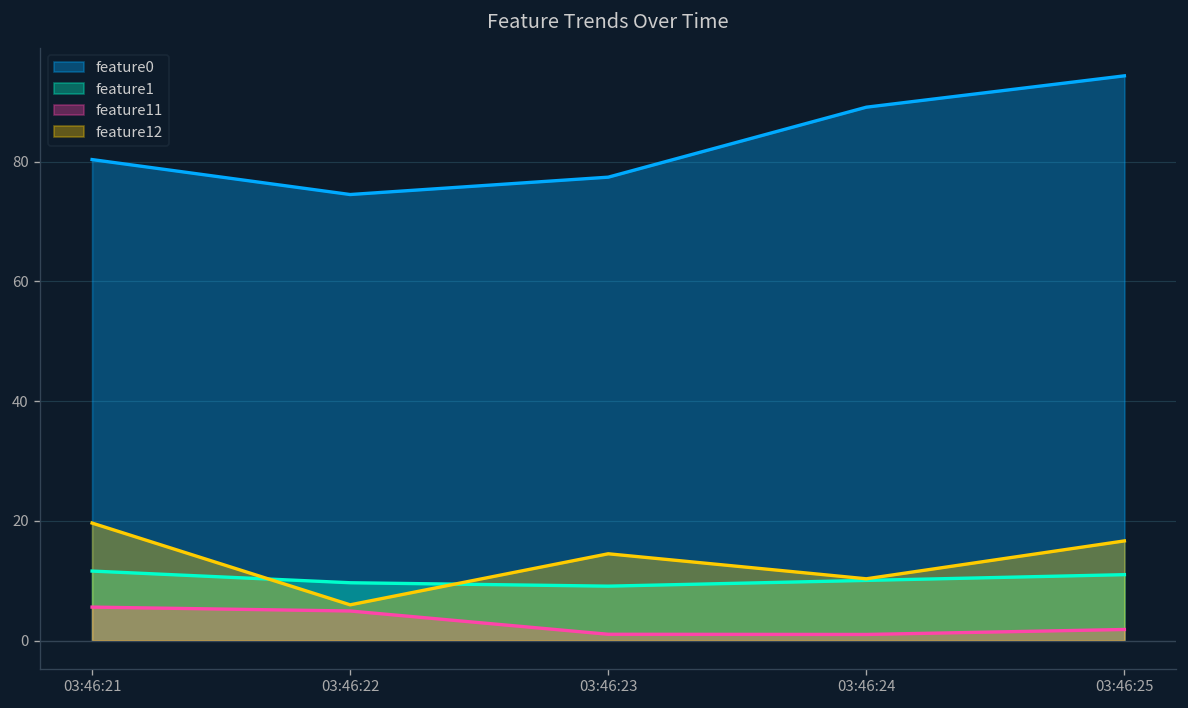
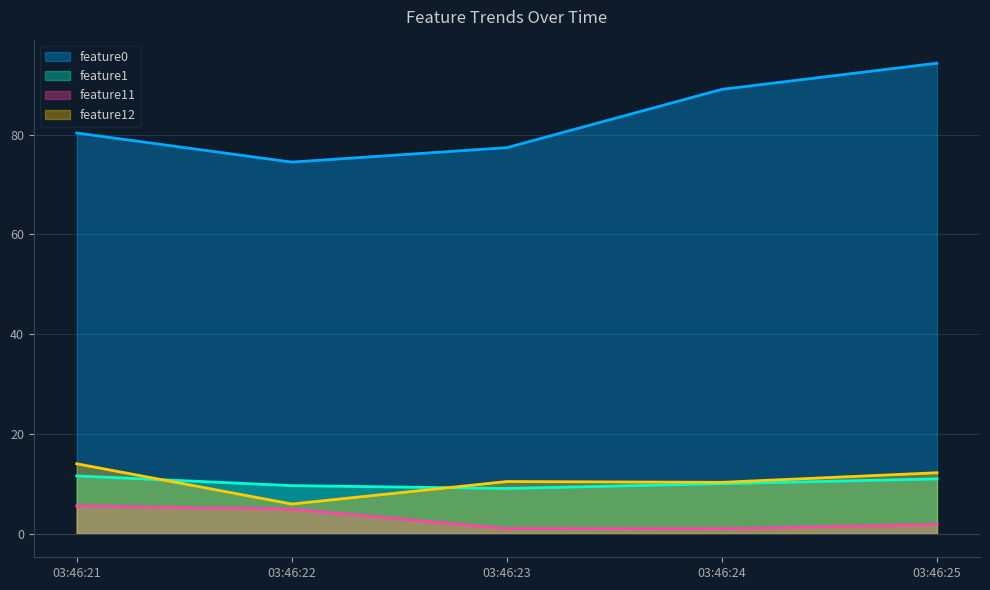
  {
    "feature11": {
      "03:46:21": 6,
      "03:46:22": 5,
      "03:46:23": 1,
      "03:46:24": 1,
      "03:46:25": 2
    },
    "feature12": {
-     "03:46:21": 20,
+     "03:46:21": 14,
      "03:46:22": 6,
-     "03:46:23": 14,
-     "03:46:25": 17
+     "03:46:23": 10,
+     "03:46:25": 12
    }
  }
